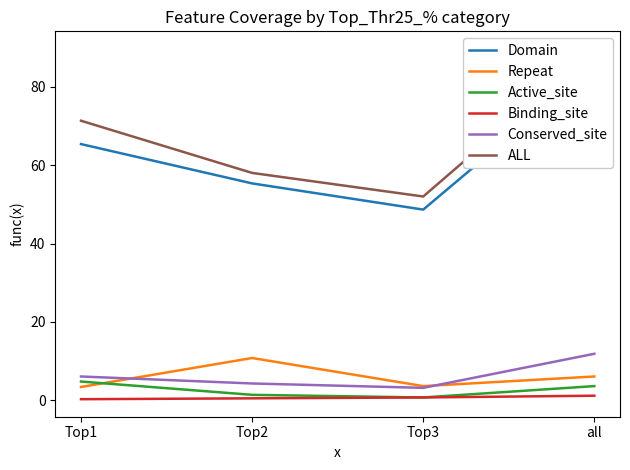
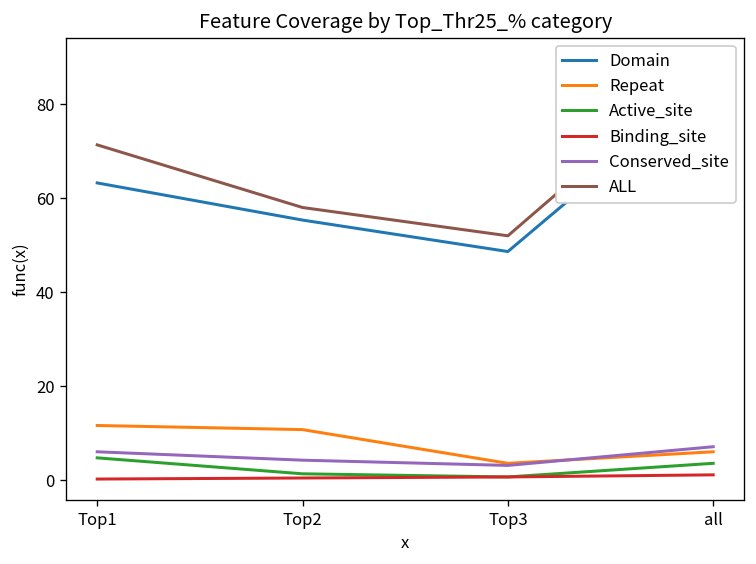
  {
    "Domain": {
-     "Top1": 65,
+     "Top1": 63,
      "Top2": 55,
      "Top3": 49
    },
    "Repeat": {
-     "Top1": 3,
+     "Top1": 12,
      "Top2": 11,
      "all": 6
    },
    "Active_site": {
      "Top1": 5,
      "Top2": 1,
      "all": 4
    },
    "Binding_site": {
      "Top1": 0,
      "Top2": 0,
      "all": 1
    },
    "Conserved_site": {
      "Top1": 6,
      "Top2": 4,
-     "all": 12
+     "all": 7
    },
    "ALL": {
      "Top1": 71,
      "Top2": 58,
      "Top3": 52
    }
  }
